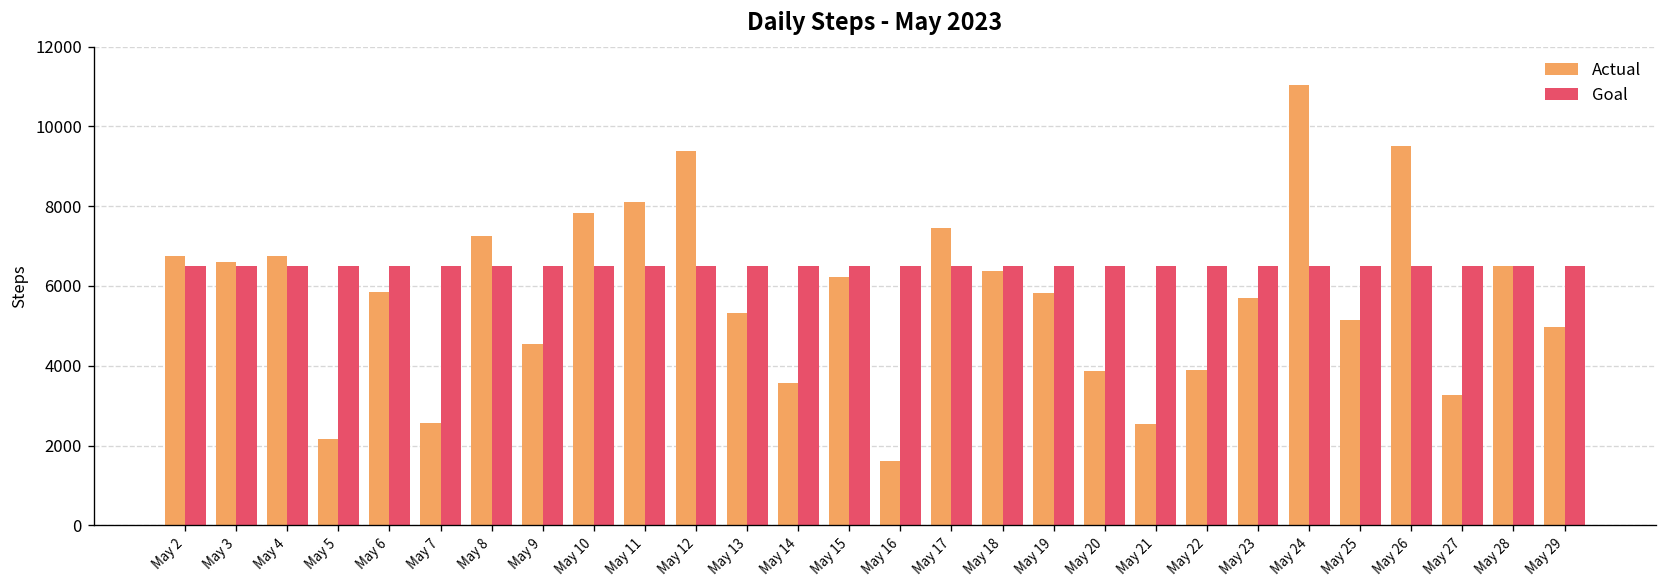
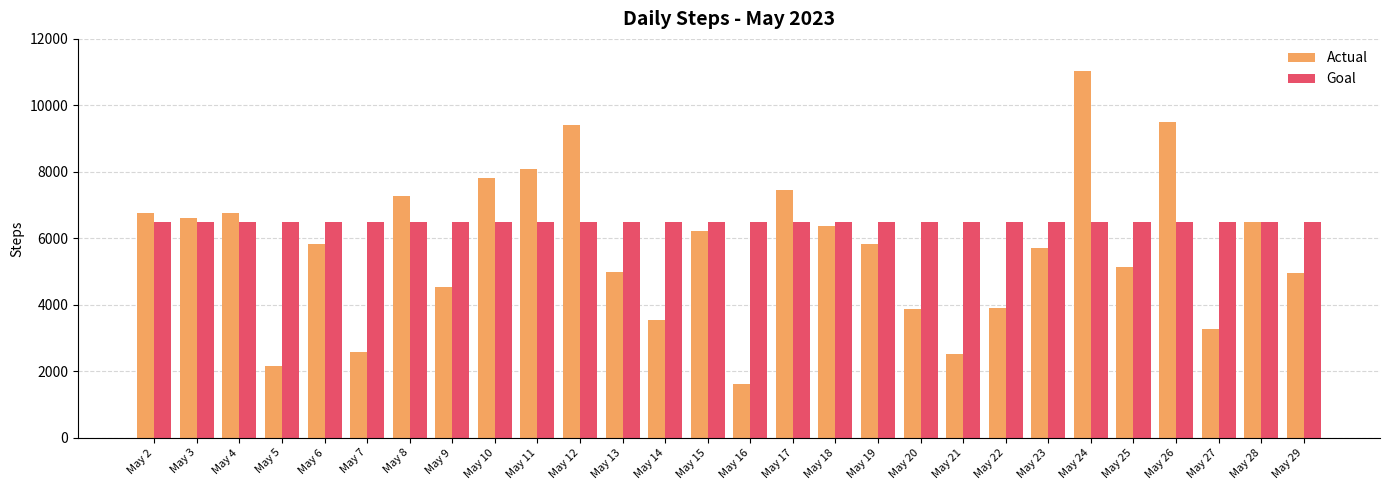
  {
    "Actual": {
      "May 2": 6800,
      "May 3": 6600,
      "May 4": 6800,
      "May 5": 2200,
      "May 6": 5800,
      "May 7": 2600,
      "May 8": 7300,
      "May 9": 4500,
      "May 10": 7800,
      "May 11": 8100,
      "May 12": 9400,
-     "May 13": 5300,
+     "May 13": 5000,
      "May 14": 3600,
      "May 15": 6200,
      "May 16": 1600,
      "May 17": 7500,
      "May 18": 6400,
      "May 19": 5800,
      "May 20": 3900,
      "May 21": 2500,
      "May 22": 3900,
      "May 23": 5700,
      "May 24": 11000,
      "May 25": 5100,
      "May 26": 9500,
      "May 27": 3300,
      "May 28": 6500,
      "May 29": 5000
    },
    "Goal": {
      "May 2": 6500,
      "May 3": 6500,
      "May 4": 6500,
      "May 5": 6500,
      "May 6": 6500,
      "May 7": 6500,
      "May 8": 6500,
      "May 9": 6500,
      "May 10": 6500,
      "May 11": 6500,
      "May 12": 6500,
      "May 13": 6500,
      "May 14": 6500,
      "May 15": 6500,
      "May 16": 6500,
      "May 17": 6500,
      "May 18": 6500,
      "May 19": 6500,
      "May 20": 6500,
      "May 21": 6500,
      "May 22": 6500,
      "May 23": 6500,
      "May 24": 6500,
      "May 25": 6500,
      "May 26": 6500,
      "May 27": 6500,
      "May 28": 6500,
      "May 29": 6500
    }
  }
